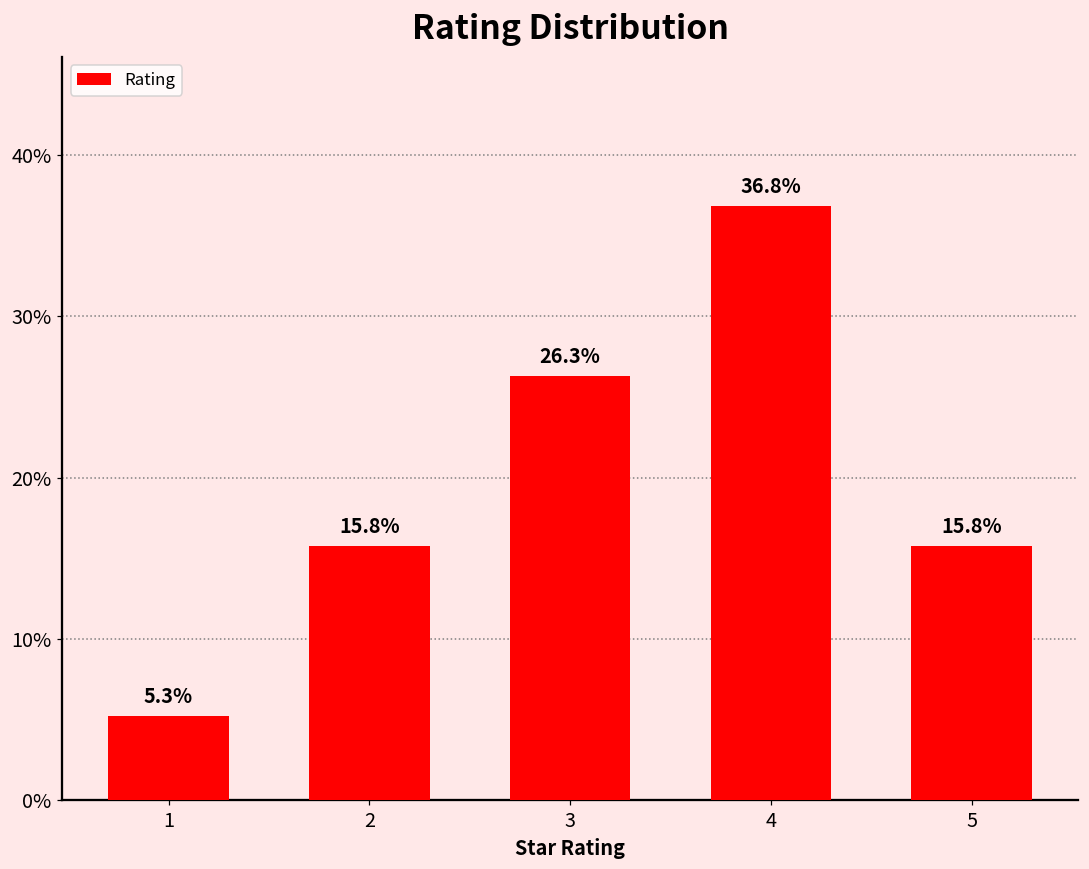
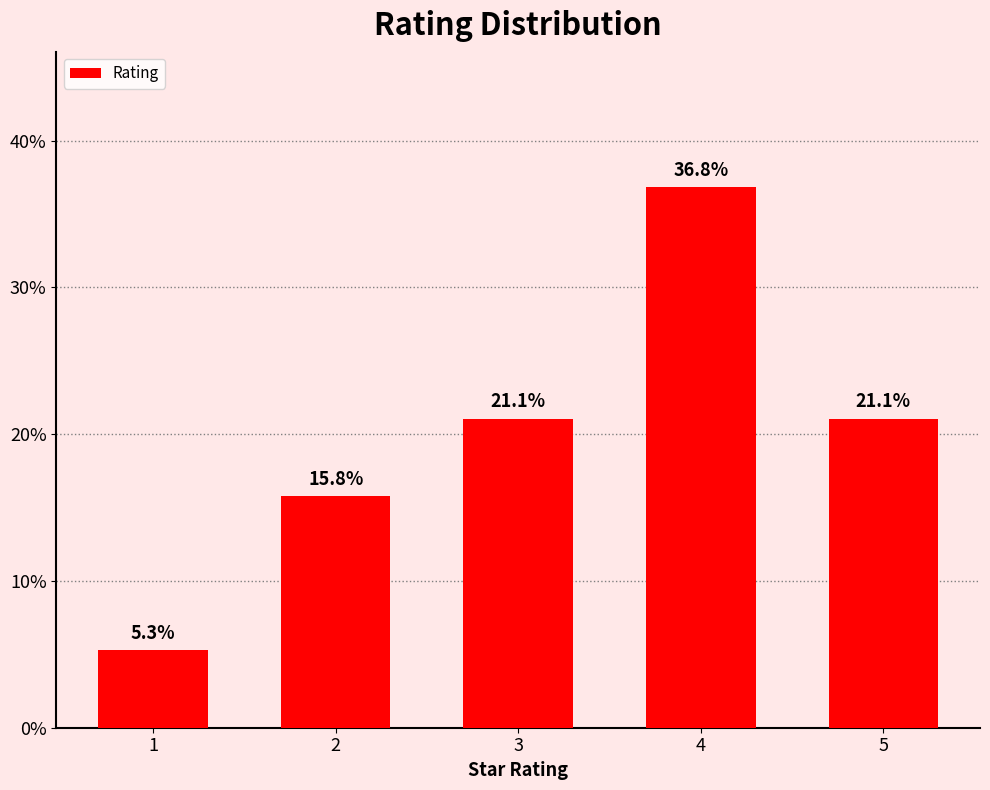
  {
    "1": "5.3%",
    "2": "15.8%",
-   "3": "26.3%",
+   "3": "21.1%",
    "4": "36.8%",
-   "5": "15.8%"
+   "5": "21.1%"
  }
